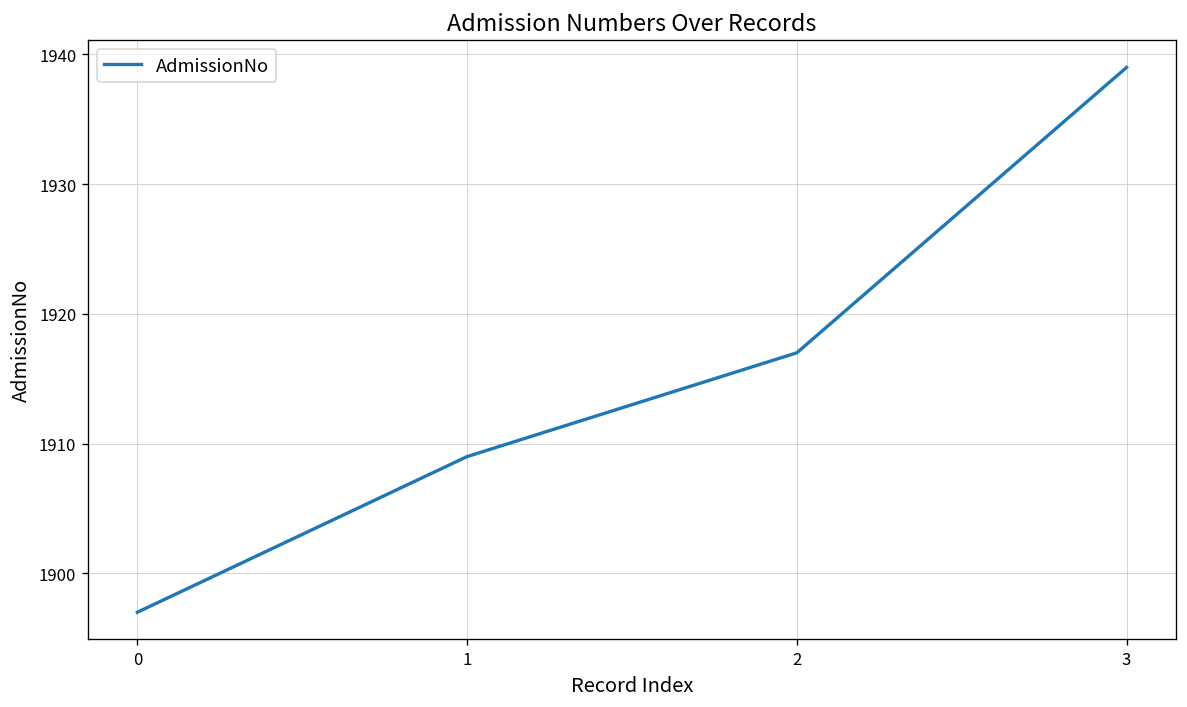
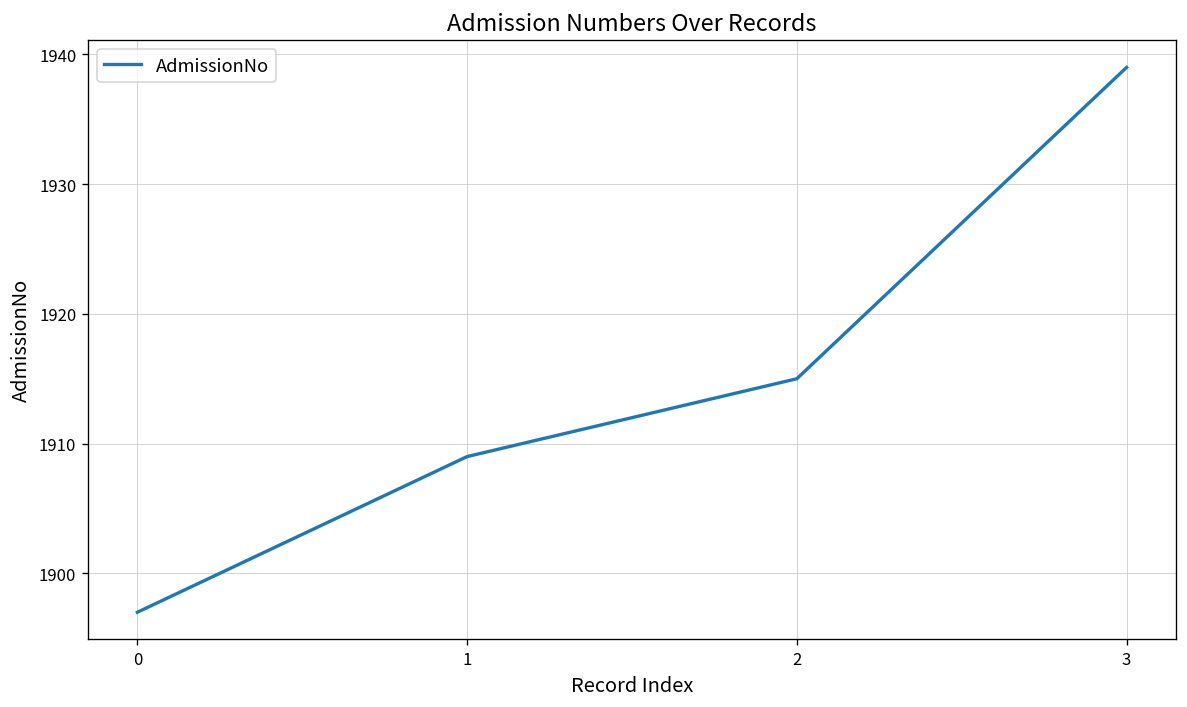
  {
    "0": 1897,
    "1": 1909,
-   "2": 1917,
+   "2": 1915,
    "3": 1939
  }
